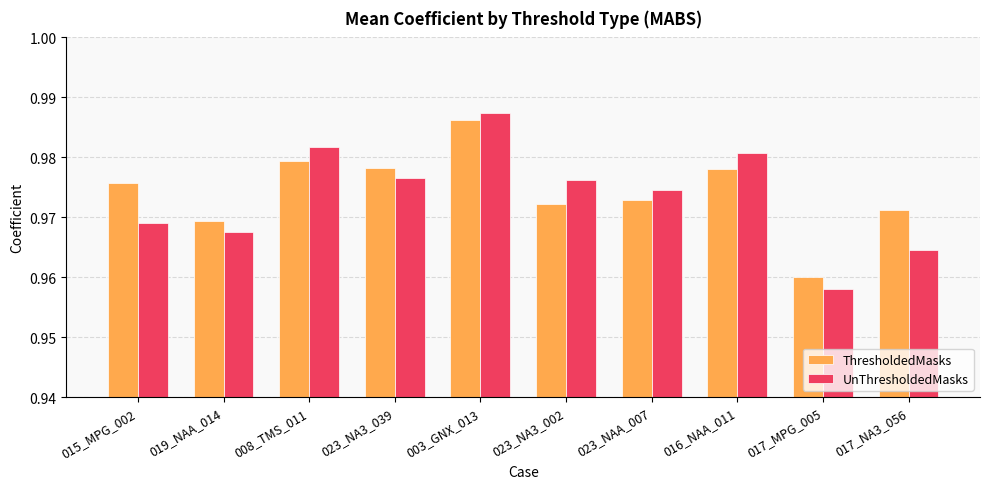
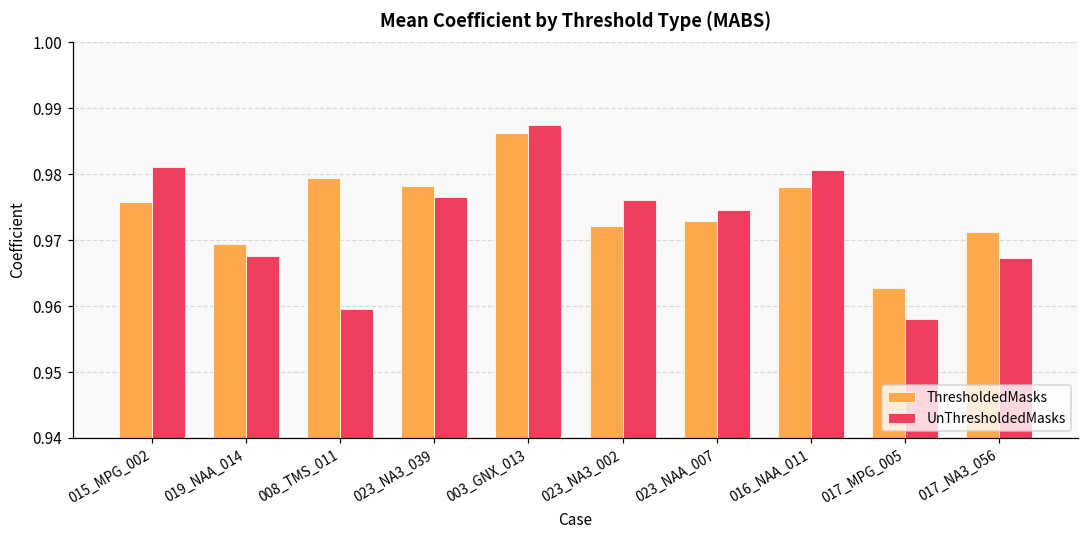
  {
    "ThresholdedMasks": {
      "015_MPG_002": 0.976,
      "019_NAA_014": 0.969,
      "008_TMS_011": 0.979,
      "023_NA3_039": 0.978,
      "003_GNX_013": 0.986,
      "023_NA3_002": 0.972,
      "023_NAA_007": 0.973,
      "016_NAA_011": 0.978,
-     "017_MPG_005": 0.960,
+     "017_MPG_005": 0.963,
      "017_NA3_056": 0.971
    },
    "UnThresholdedMasks": {
-     "015_MPG_002": 0.969,
+     "015_MPG_002": 0.981,
      "019_NAA_014": 0.968,
-     "008_TMS_011": 0.982,
+     "008_TMS_011": 0.960,
      "023_NA3_039": 0.977,
      "003_GNX_013": 0.987,
      "023_NA3_002": 0.976,
      "023_NAA_007": 0.975,
      "016_NAA_011": 0.981,
      "017_MPG_005": 0.958,
-     "017_NA3_056": 0.965
+     "017_NA3_056": 0.967
    }
  }
